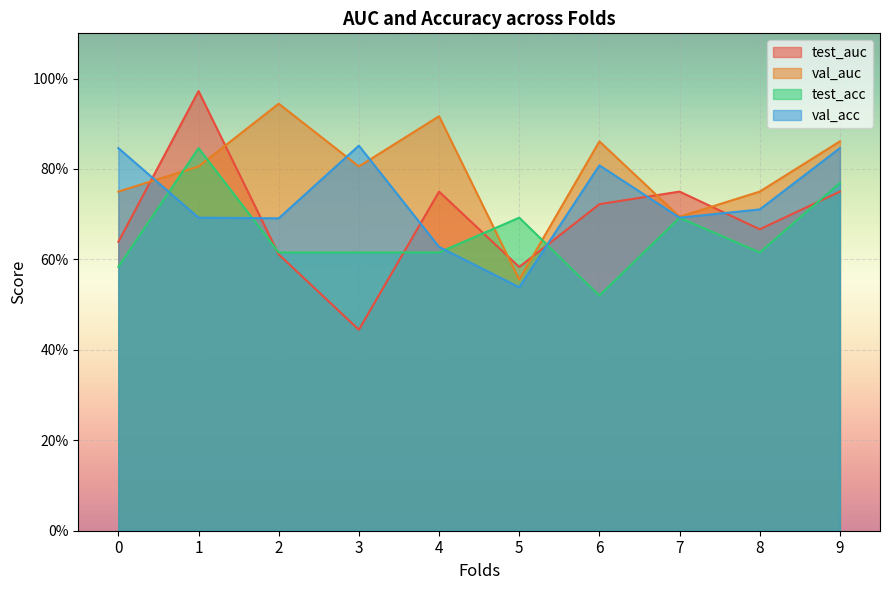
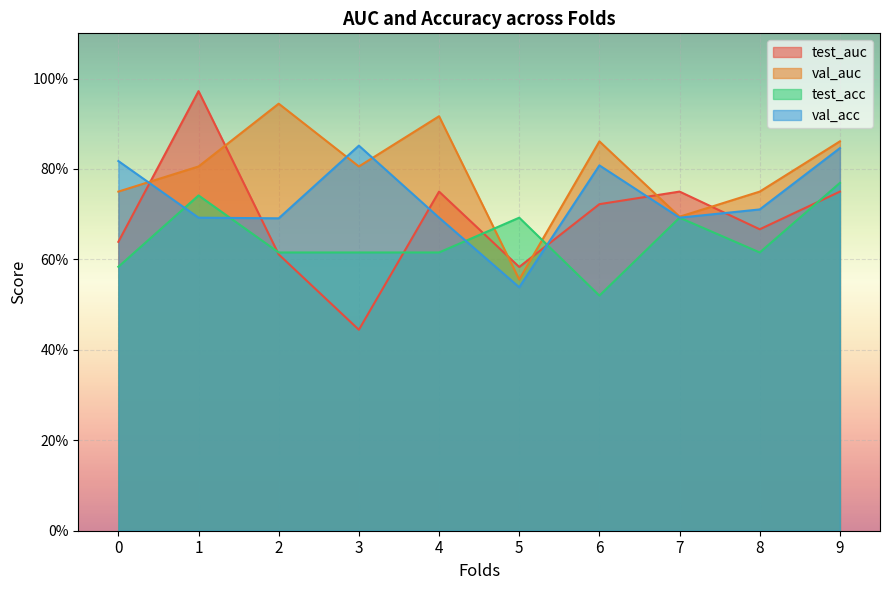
  {
    "test_acc": {
      "0": "58%",
-     "1": "85%",
+     "1": "74%",
      "3": "62%",
      "4": "62%",
      "5": "69%",
      "6": "52%",
      "8": "62%",
      "9": "77%"
    },
    "val_acc": {
-     "0": "85%",
+     "0": "82%",
      "1": "69%",
      "2": "69%",
      "3": "85%",
-     "4": "63%",
+     "4": "69%",
      "5": "54%",
      "6": "81%",
      "8": "71%",
      "9": "85%"
    }
  }
